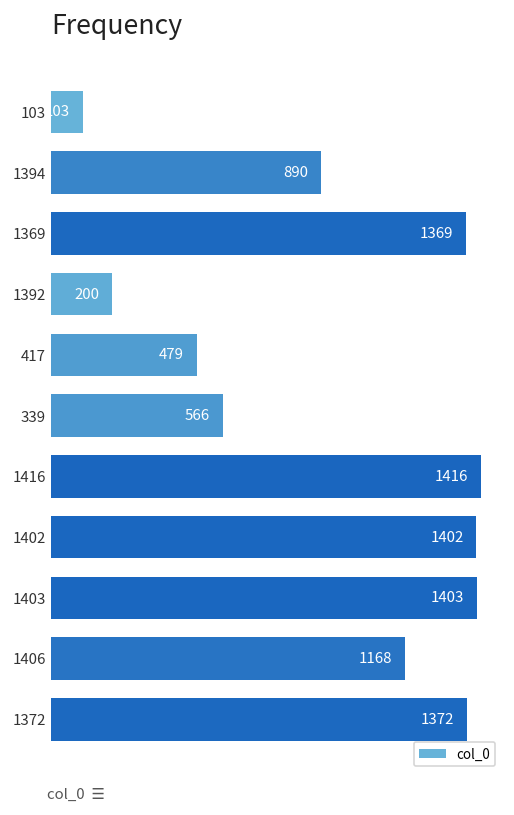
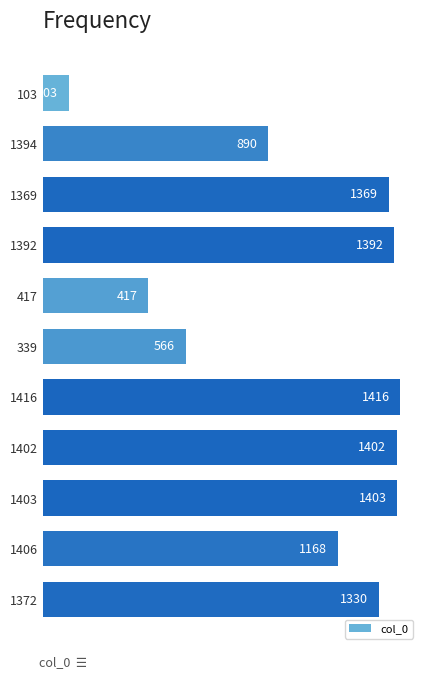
  {
    "103": 103,
    "1394": 890,
    "1369": 1369,
-   "1392": 200,
-   "417": 479,
+   "1392": 1392,
+   "417": 417,
    "339": 566,
    "1416": 1416,
    "1402": 1402,
    "1403": 1403,
    "1406": 1168,
-   "1372": 1372
+   "1372": 1330
  }
